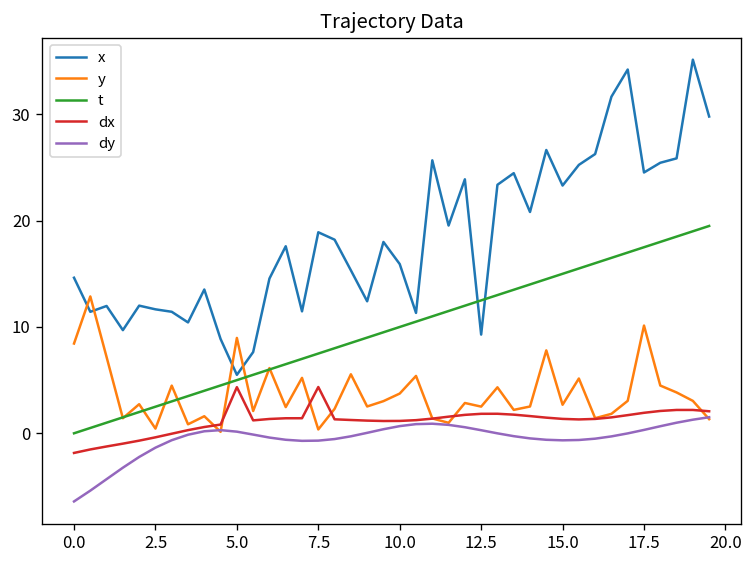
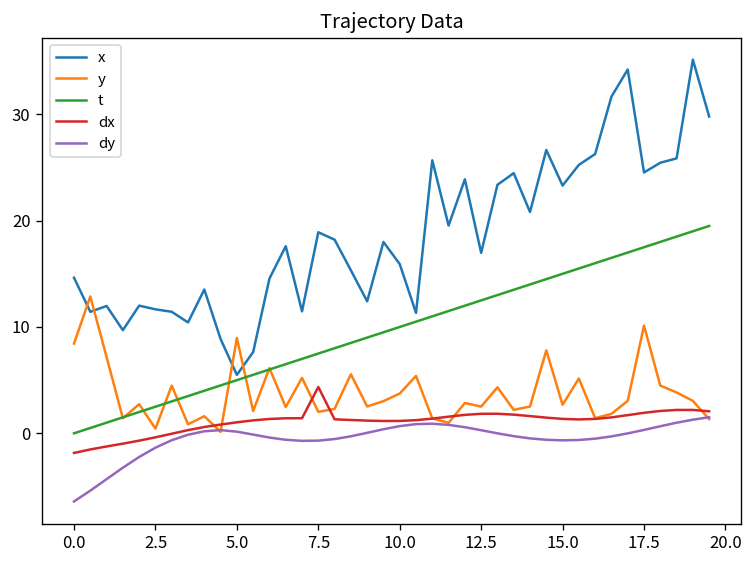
  {
    "x": {
      "0.0": 15,
      "2.5": 12,
      "5.0": 5,
      "7.5": 19,
      "10.0": 16,
-     "12.5": 9,
+     "12.5": 17,
      "15.0": 23,
      "17.5": 25
    },
    "y": {
      "0.0": 8,
      "2.5": 0,
      "5.0": 9,
-     "7.5": 0,
+     "7.5": 2,
      "10.0": 4,
      "12.5": 3,
      "15.0": 3,
      "17.5": 10
    },
    "t": {
      "0.0": 0,
      "2.5": 3,
      "5.0": 5,
      "7.5": 8,
      "10.0": 10,
      "12.5": 13,
      "15.0": 15,
      "17.5": 18
    },
    "dx": {
      "0.0": -2,
      "2.5": 0,
-     "5.0": 4,
+     "5.0": 1,
      "7.5": 4,
      "10.0": 1,
      "12.5": 2,
      "15.0": 1,
      "17.5": 2
    },
    "dy": {
      "0.0": -6,
      "2.5": -1,
      "5.0": 0,
      "7.5": -1,
      "10.0": 1,
      "12.5": 0,
      "15.0": -1,
      "17.5": 0
    }
  }
